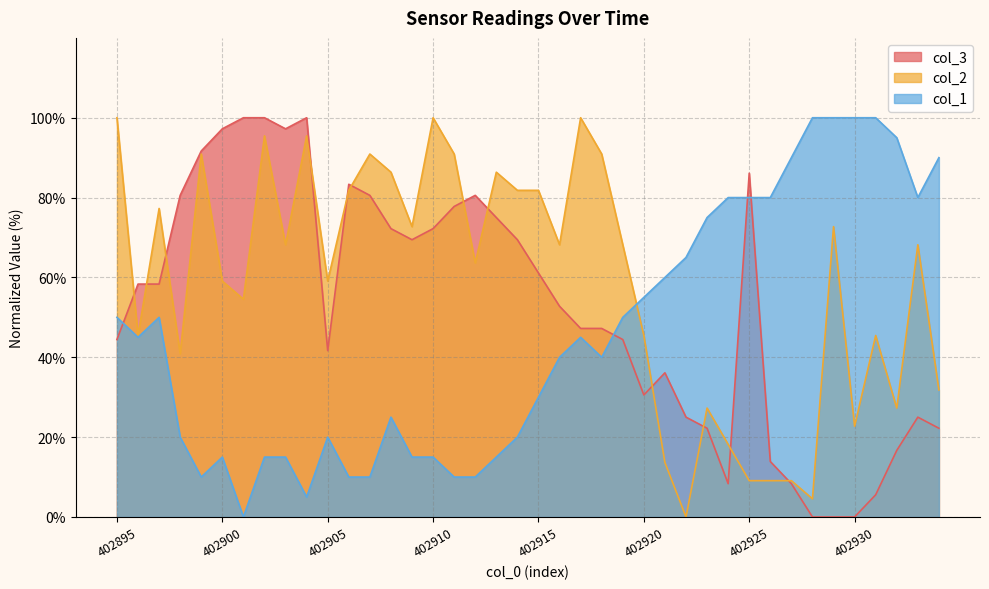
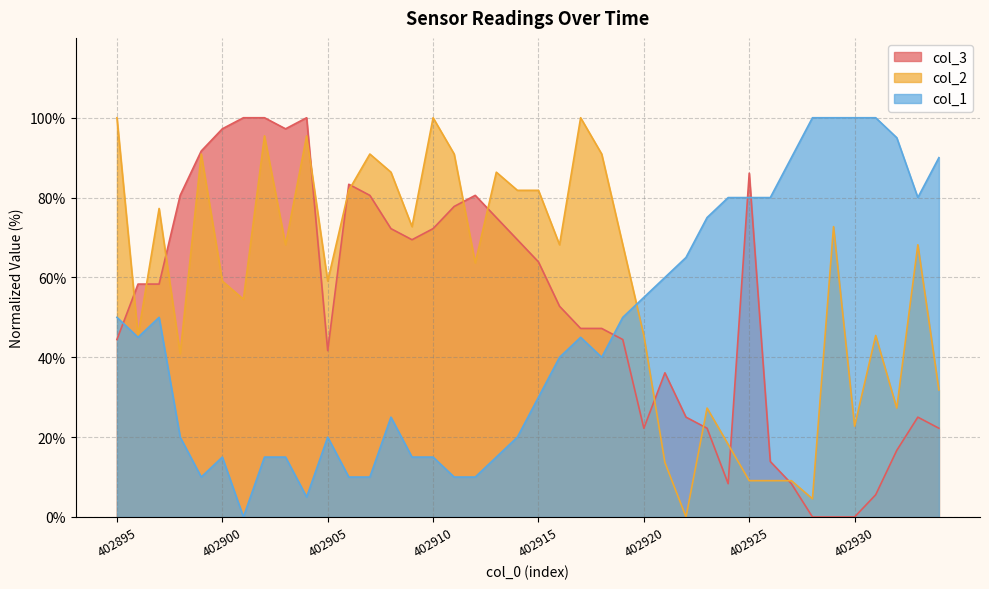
  {
    "col_3": {
      "402895": "44%",
      "402900": "97%",
      "402905": "42%",
      "402910": "72%",
-     "402915": "61%",
-     "402920": "31%",
+     "402915": "64%",
+     "402920": "22%",
      "402925": "86%",
      "402930": "0%"
    },
    "col_2": {
      "402895": "100%",
      "402900": "59%",
      "402905": "59%",
      "402910": "100%",
      "402915": "82%",
      "402920": "45%",
      "402925": "9%",
      "402930": "23%"
    },
    "col_1": {
      "402895": "50%",
      "402900": "15%",
      "402905": "20%",
      "402910": "15%",
      "402915": "30%",
      "402920": "55%",
      "402925": "80%",
      "402930": "100%"
    }
  }
